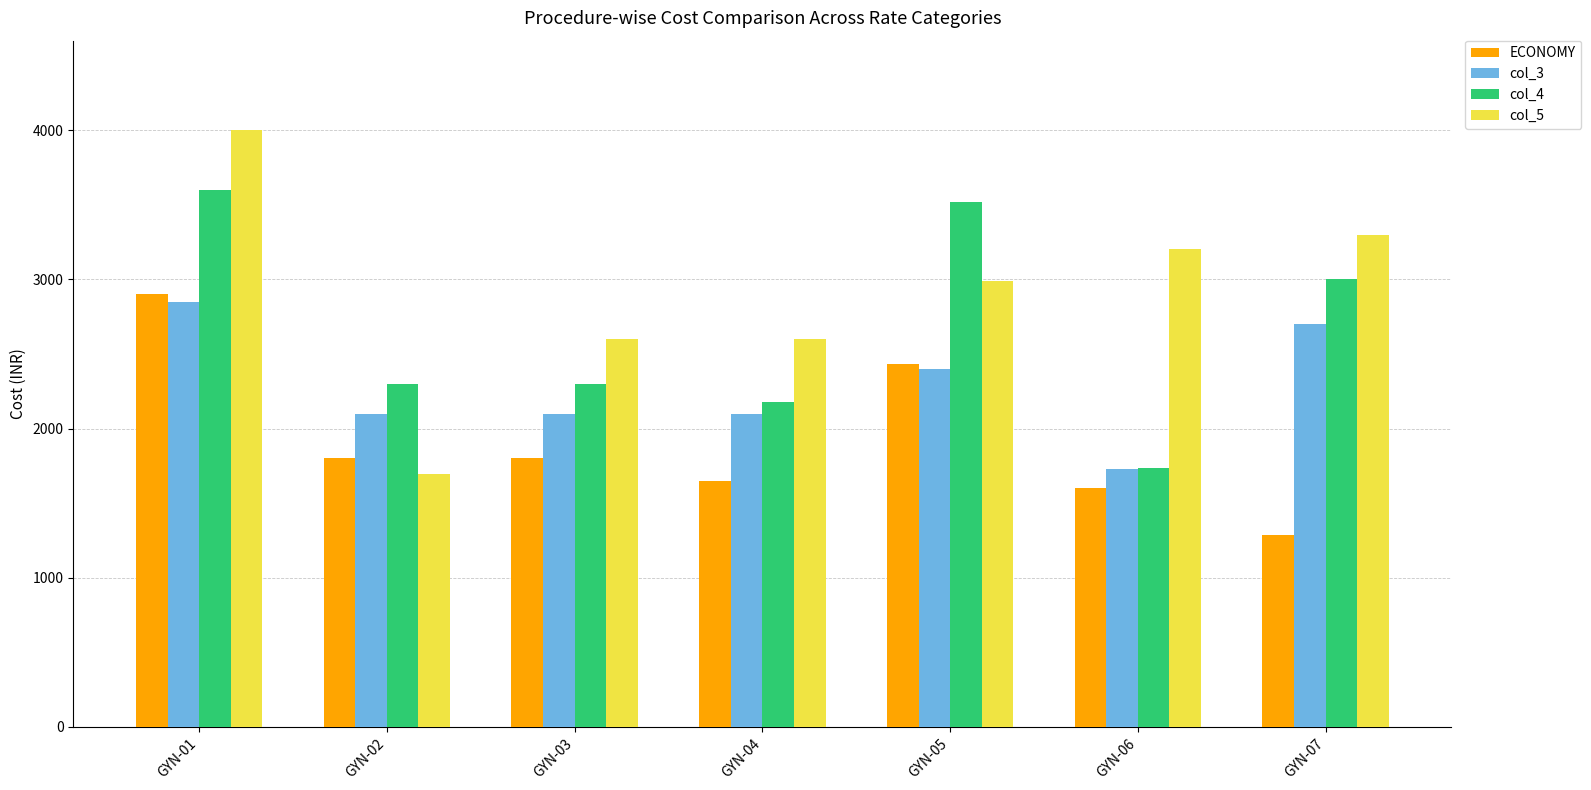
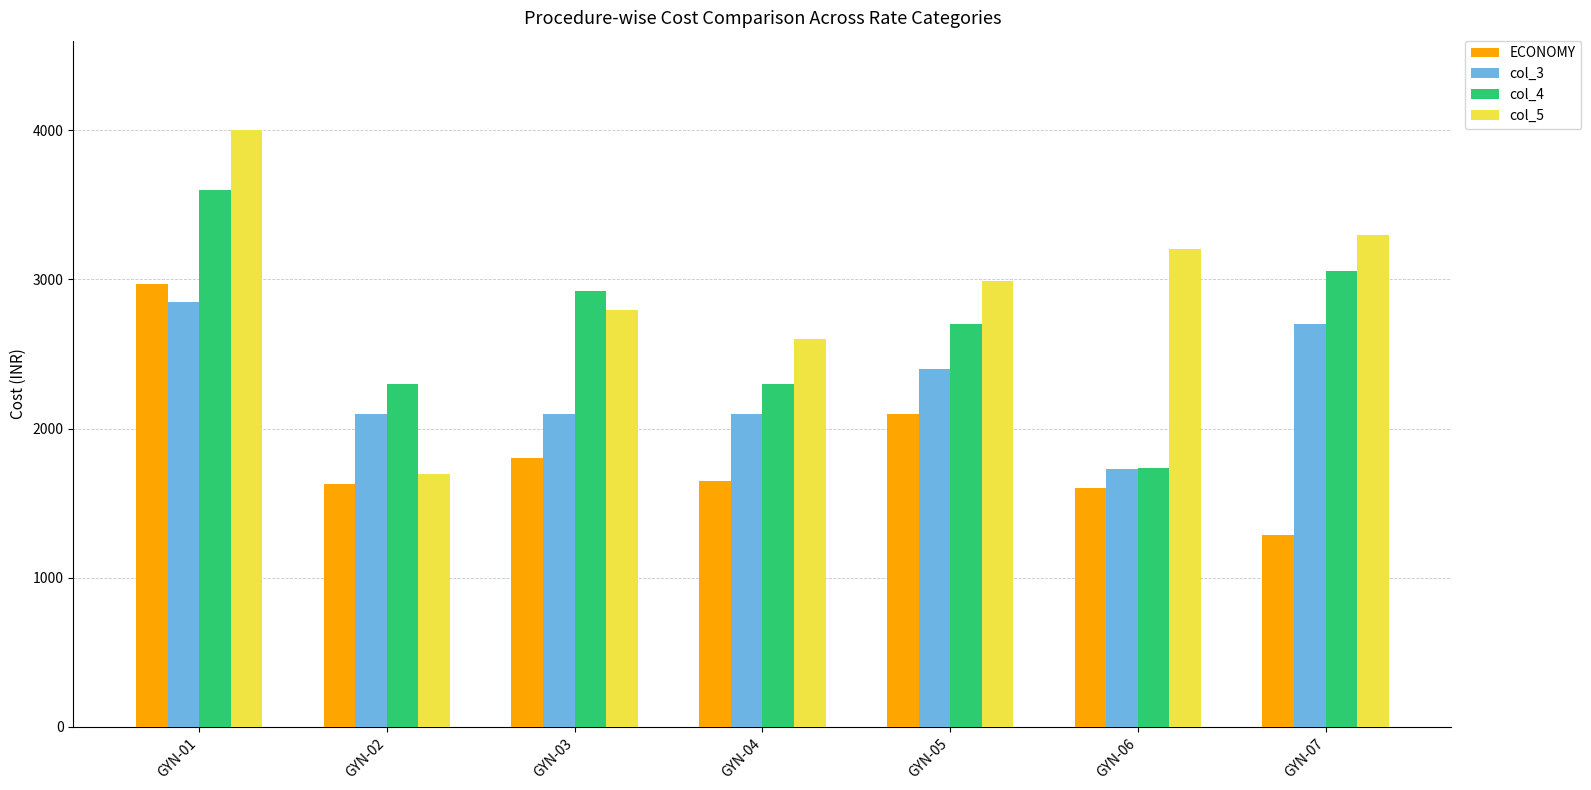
  {
    "ECONOMY": {
-     "GYN-01": 2900,
-     "GYN-02": 1800,
+     "GYN-01": 2970,
+     "GYN-02": 1630,
      "GYN-03": 1800,
      "GYN-04": 1650,
-     "GYN-05": 2430,
+     "GYN-05": 2100,
      "GYN-06": 1600,
      "GYN-07": 1290
    },
    "col_3": {
      "GYN-01": 2850,
      "GYN-02": 2100,
      "GYN-03": 2100,
      "GYN-04": 2100,
      "GYN-05": 2400,
      "GYN-06": 1730,
      "GYN-07": 2700
    },
    "col_4": {
      "GYN-01": 3600,
      "GYN-02": 2300,
-     "GYN-03": 2300,
-     "GYN-04": 2180,
-     "GYN-05": 3520,
+     "GYN-03": 2920,
+     "GYN-04": 2300,
+     "GYN-05": 2700,
      "GYN-06": 1740,
-     "GYN-07": 3000
+     "GYN-07": 3060
    },
    "col_5": {
      "GYN-01": 4000,
      "GYN-02": 1700,
-     "GYN-03": 2600,
+     "GYN-03": 2800,
      "GYN-04": 2600,
      "GYN-05": 2990,
      "GYN-06": 3210,
      "GYN-07": 3300
    }
  }
